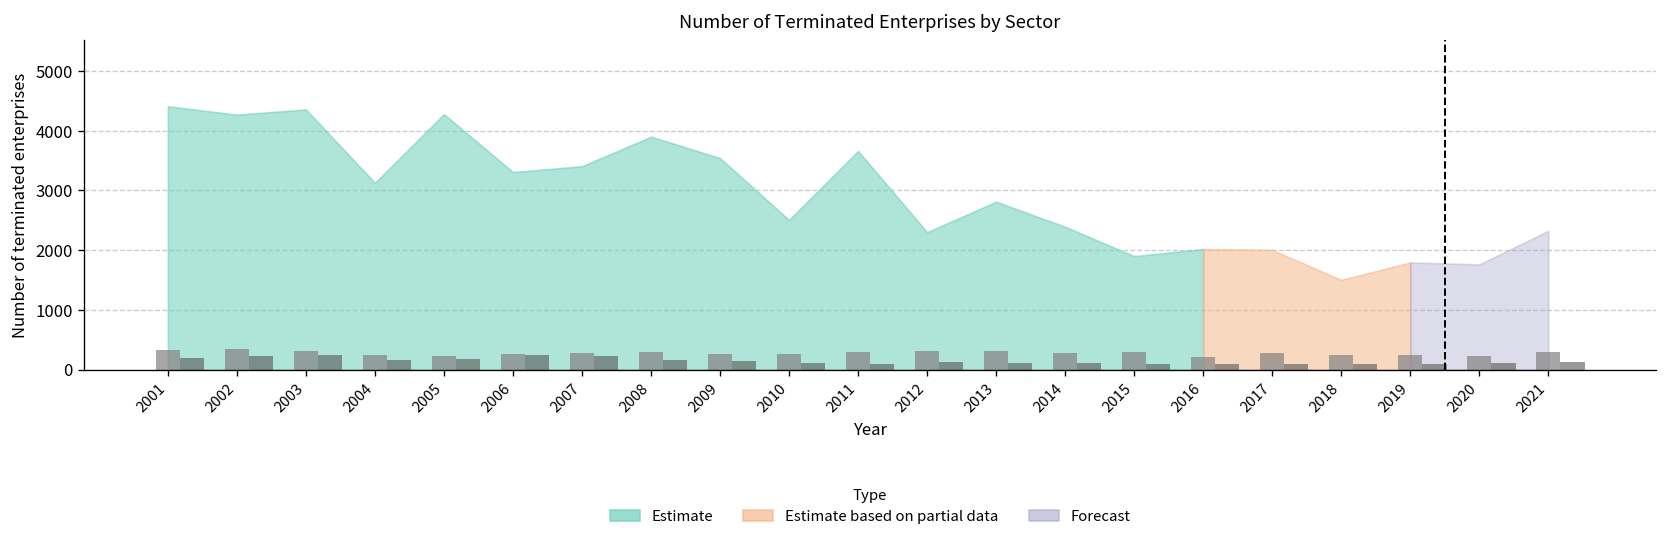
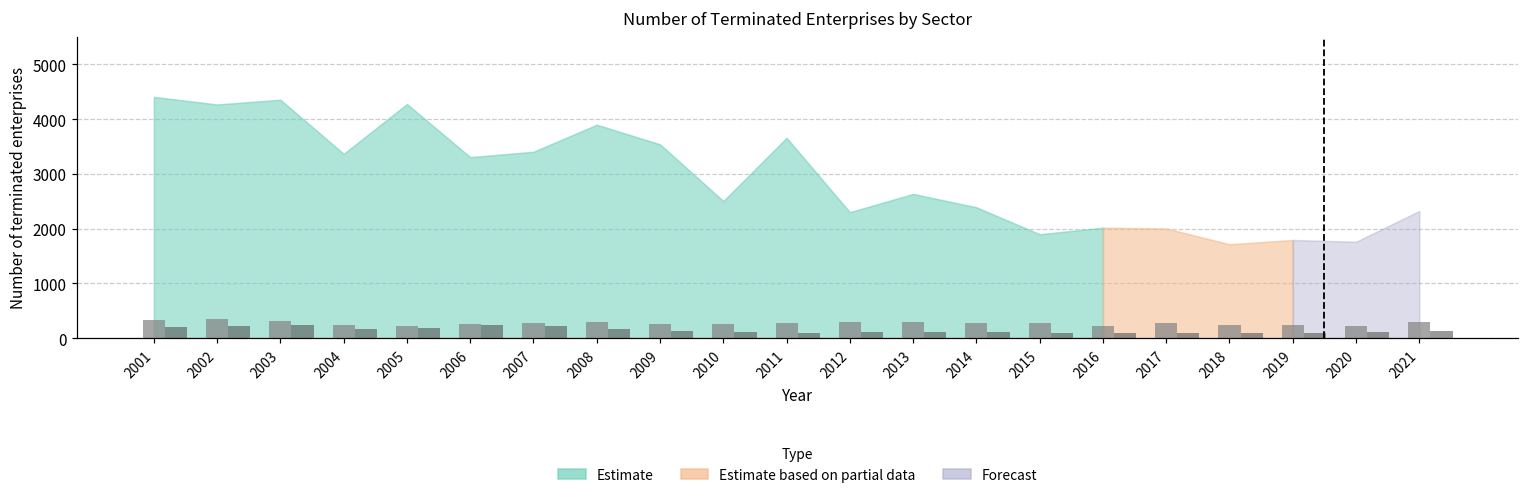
  {
    "Estimate": {
      "2001": 4400,
      "2002": 4300,
      "2003": 4400,
-     "2004": 3100,
+     "2004": 3400,
      "2005": 4300,
      "2006": 3300,
      "2007": 3400,
      "2008": 3900,
      "2009": 3500,
      "2010": 2500,
      "2011": 3700,
      "2012": 2300,
-     "2013": 2800,
+     "2013": 2600,
      "2014": 2400,
      "2015": 1900
    },
    "Estimate based on partial data": {
      "2017": 2000,
-     "2018": 1500
+     "2018": 1700
    },
    "Forecast": {
      "2020": 1800,
      "2021": 2300
    }
  }
